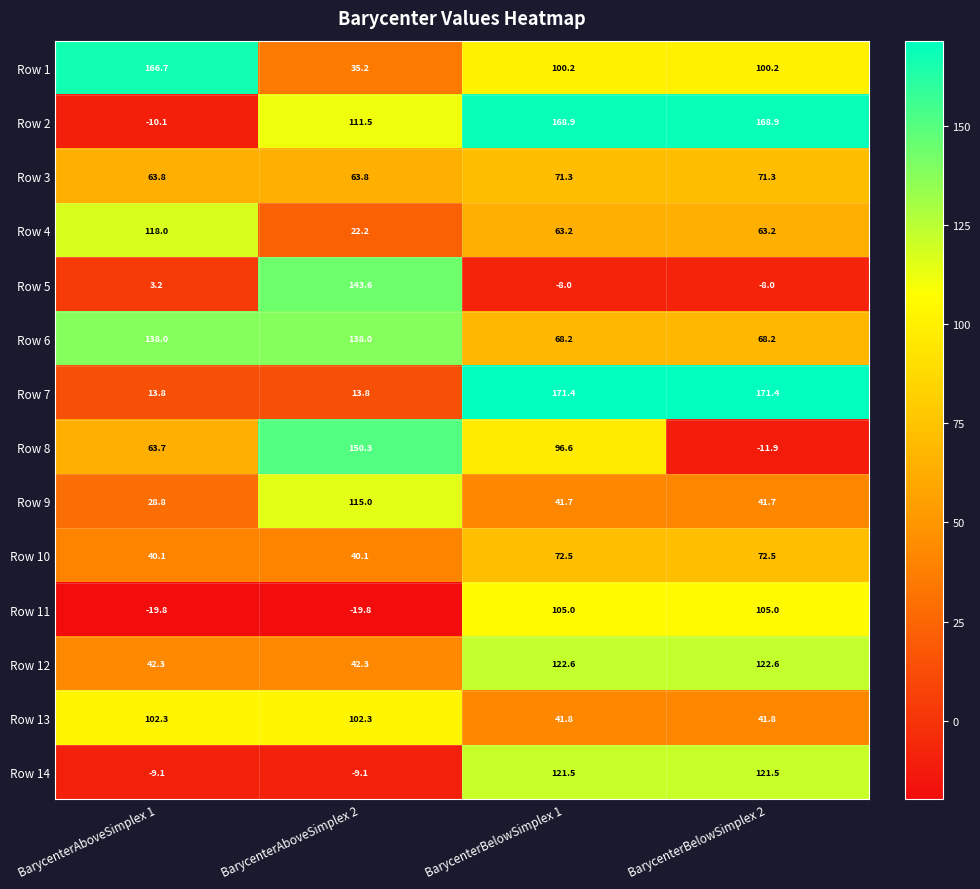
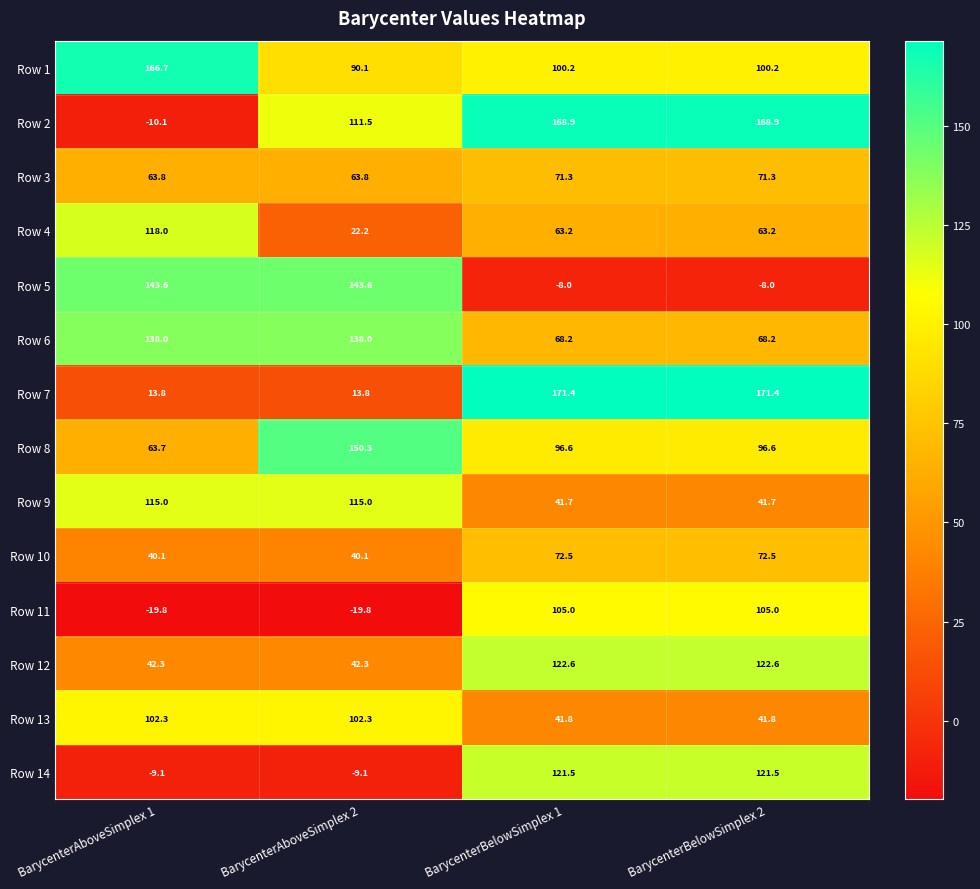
  {
    "Row 1": {
      "BarycenterAboveSimplex 1": 166.7,
-     "BarycenterAboveSimplex 2": 35.2,
+     "BarycenterAboveSimplex 2": 90.1,
      "BarycenterBelowSimplex 1": 100.2,
      "BarycenterBelowSimplex 2": 100.2
    },
    "Row 2": {
      "BarycenterAboveSimplex 1": -10.1,
      "BarycenterAboveSimplex 2": 111.5,
      "BarycenterBelowSimplex 1": 168.9,
      "BarycenterBelowSimplex 2": 168.9
    },
    "Row 3": {
      "BarycenterAboveSimplex 1": 63.8,
      "BarycenterAboveSimplex 2": 63.8,
      "BarycenterBelowSimplex 1": 71.3,
      "BarycenterBelowSimplex 2": 71.3
    },
    "Row 4": {
      "BarycenterAboveSimplex 1": 118.0,
      "BarycenterAboveSimplex 2": 22.2,
      "BarycenterBelowSimplex 1": 63.2,
      "BarycenterBelowSimplex 2": 63.2
    },
    "Row 5": {
-     "BarycenterAboveSimplex 1": 3.2,
+     "BarycenterAboveSimplex 1": 143.6,
      "BarycenterAboveSimplex 2": 143.6,
      "BarycenterBelowSimplex 1": -8.0,
      "BarycenterBelowSimplex 2": -8.0
    },
    "Row 6": {
      "BarycenterAboveSimplex 1": 138.0,
      "BarycenterAboveSimplex 2": 138.0,
      "BarycenterBelowSimplex 1": 68.2,
      "BarycenterBelowSimplex 2": 68.2
    },
    "Row 7": {
      "BarycenterAboveSimplex 1": 13.8,
      "BarycenterAboveSimplex 2": 13.8,
      "BarycenterBelowSimplex 1": 171.4,
      "BarycenterBelowSimplex 2": 171.4
    },
    "Row 8": {
      "BarycenterAboveSimplex 1": 63.7,
      "BarycenterAboveSimplex 2": 150.3,
      "BarycenterBelowSimplex 1": 96.6,
-     "BarycenterBelowSimplex 2": -11.9
+     "BarycenterBelowSimplex 2": 96.6
    },
    "Row 9": {
-     "BarycenterAboveSimplex 1": 28.8,
+     "BarycenterAboveSimplex 1": 115.0,
      "BarycenterAboveSimplex 2": 115.0,
      "BarycenterBelowSimplex 1": 41.7,
      "BarycenterBelowSimplex 2": 41.7
    },
    "Row 10": {
      "BarycenterAboveSimplex 1": 40.1,
      "BarycenterAboveSimplex 2": 40.1,
      "BarycenterBelowSimplex 1": 72.5,
      "BarycenterBelowSimplex 2": 72.5
    },
    "Row 11": {
      "BarycenterAboveSimplex 1": -19.8,
      "BarycenterAboveSimplex 2": -19.8,
      "BarycenterBelowSimplex 1": 105.0,
      "BarycenterBelowSimplex 2": 105.0
    },
    "Row 12": {
      "BarycenterAboveSimplex 1": 42.3,
      "BarycenterAboveSimplex 2": 42.3,
      "BarycenterBelowSimplex 1": 122.6,
      "BarycenterBelowSimplex 2": 122.6
    },
    "Row 13": {
      "BarycenterAboveSimplex 1": 102.3,
      "BarycenterAboveSimplex 2": 102.3,
      "BarycenterBelowSimplex 1": 41.8,
      "BarycenterBelowSimplex 2": 41.8
    },
    "Row 14": {
      "BarycenterAboveSimplex 1": -9.1,
      "BarycenterAboveSimplex 2": -9.1,
      "BarycenterBelowSimplex 1": 121.5,
      "BarycenterBelowSimplex 2": 121.5
    }
  }
